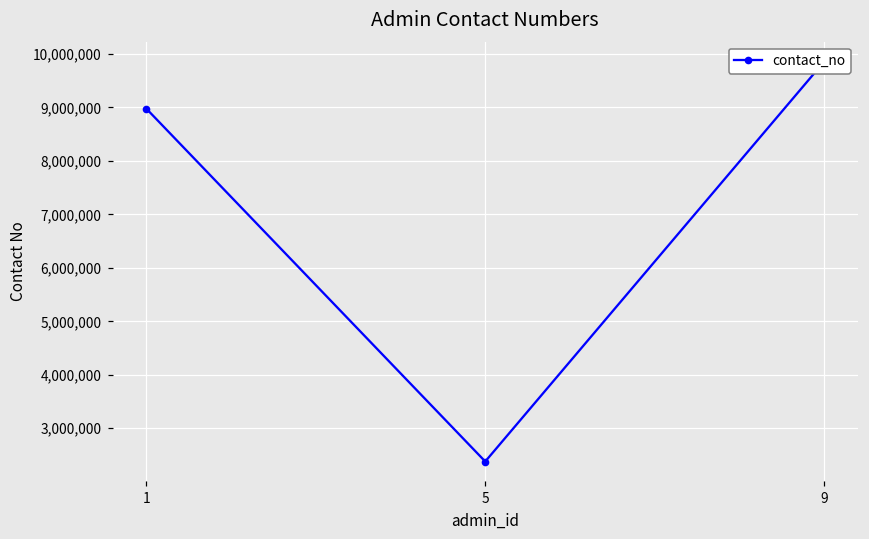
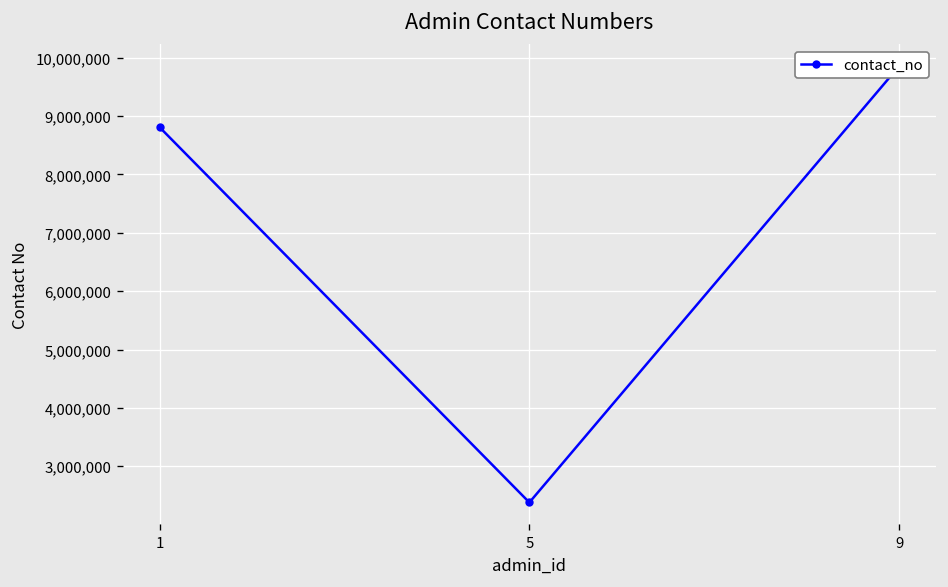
  {
-   "1": "9,000,000",
+   "1": "8,800,000",
    "5": "2,400,000"
  }
